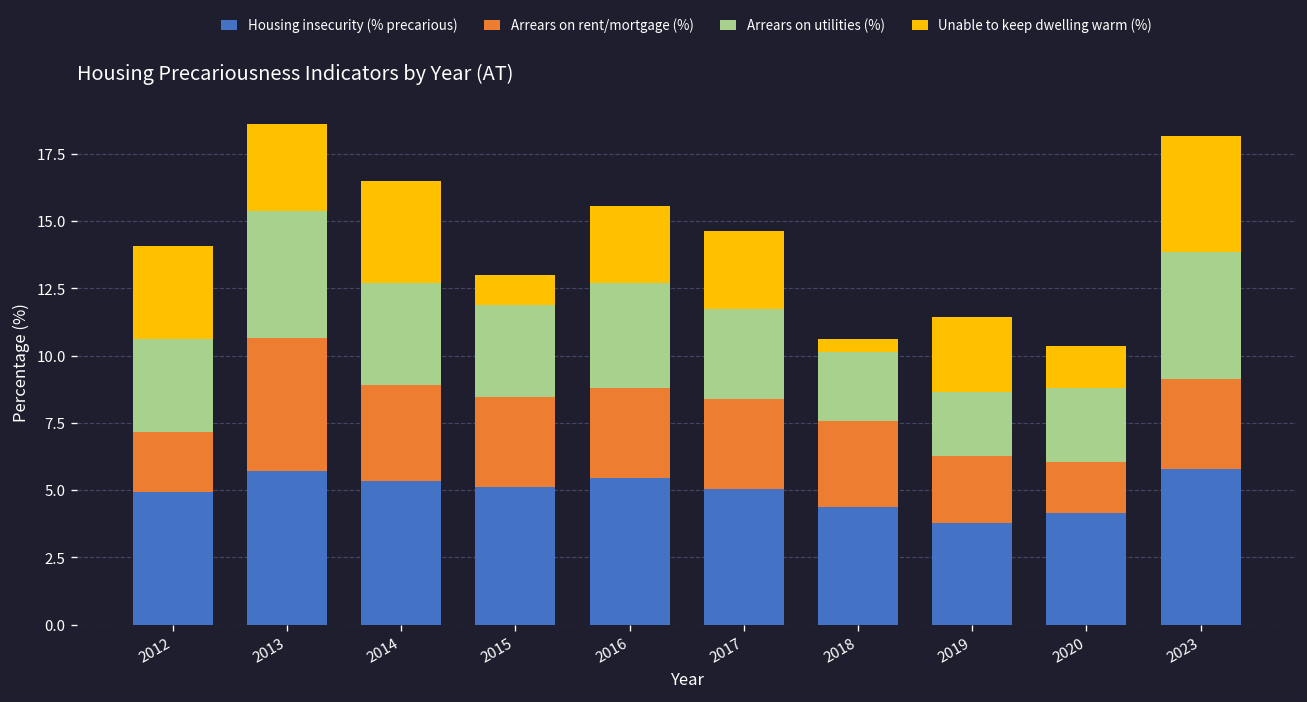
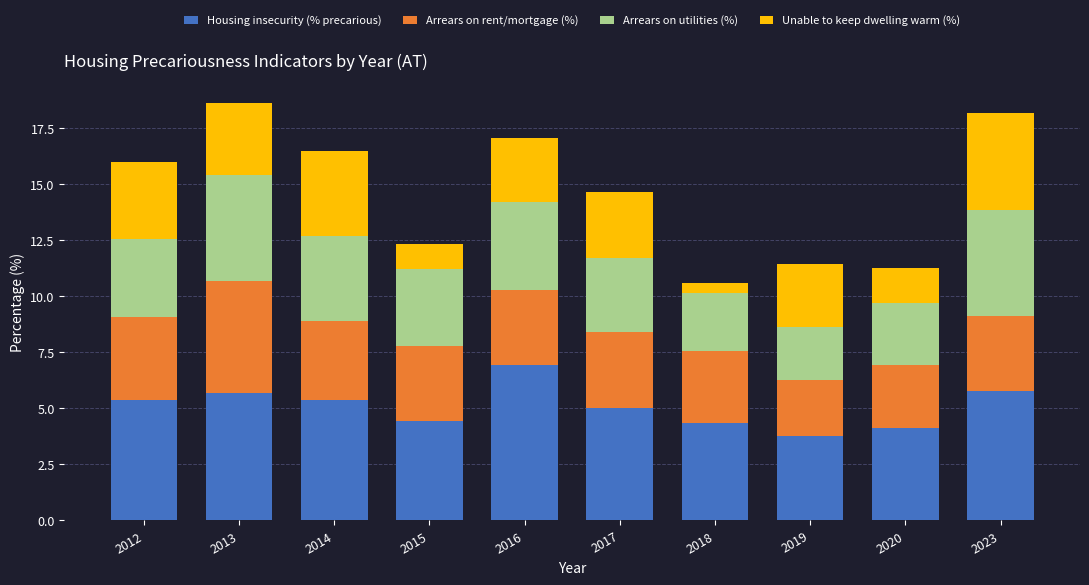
  {
    "Housing insecurity (% precarious)": {
-     "2012": 4.9,
+     "2012": 5.4,
      "2013": 5.7,
      "2014": 5.4,
-     "2015": 5.1,
-     "2016": 5.4,
+     "2015": 4.5,
+     "2016": 6.9,
      "2017": 5.0,
      "2018": 4.4,
      "2019": 3.8,
      "2020": 4.1,
      "2023": 5.8
    },
    "Arrears on rent/mortgage (%)": {
-     "2012": 2.2,
+     "2012": 3.7,
      "2013": 5.0,
      "2014": 3.5,
      "2015": 3.3,
      "2016": 3.3,
      "2017": 3.4,
      "2018": 3.2,
      "2019": 2.5,
-     "2020": 1.9,
+     "2020": 2.8,
      "2023": 3.4
    },
    "Arrears on utilities (%)": {
      "2012": 3.5,
      "2013": 4.7,
      "2014": 3.8,
      "2015": 3.4,
      "2016": 3.9,
      "2017": 3.3,
      "2018": 2.6,
      "2019": 2.4,
      "2020": 2.8,
      "2023": 4.7
    },
    "Unable to keep dwelling warm (%)": {
      "2012": 3.4,
      "2013": 3.2,
      "2014": 3.8,
      "2015": 1.1,
      "2016": 2.9,
      "2017": 2.9,
      "2018": 0.5,
      "2019": 2.8,
      "2020": 1.6,
      "2023": 4.3
    }
  }
